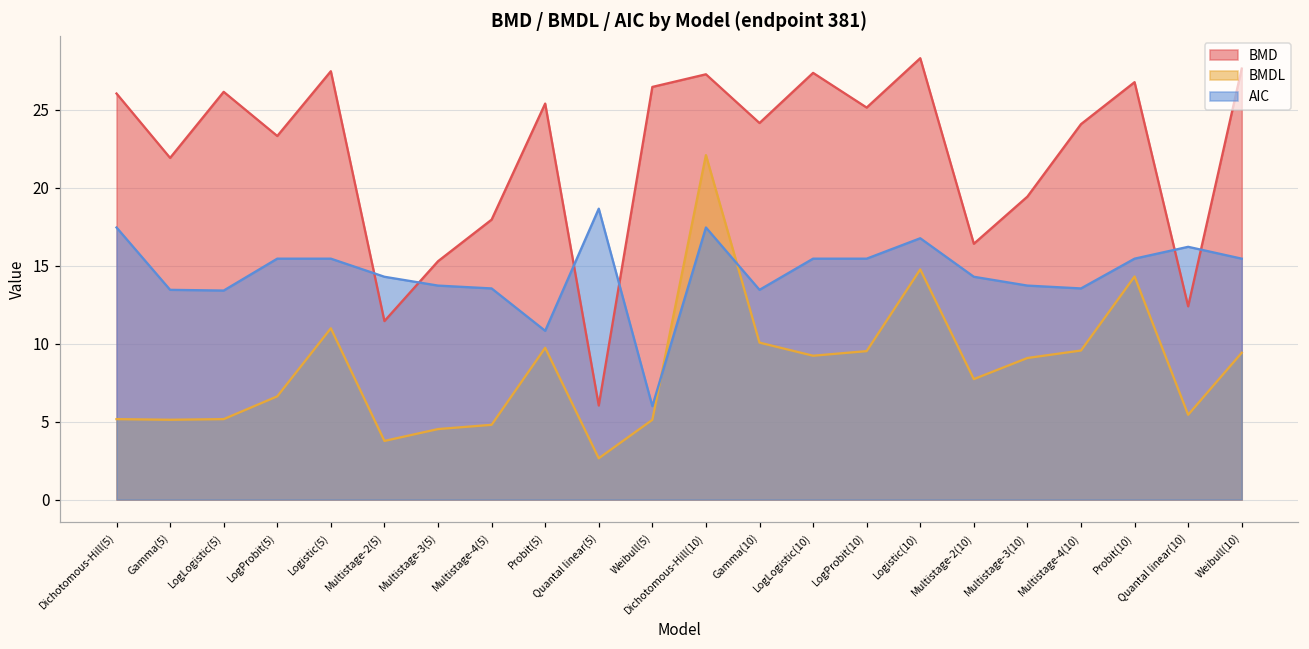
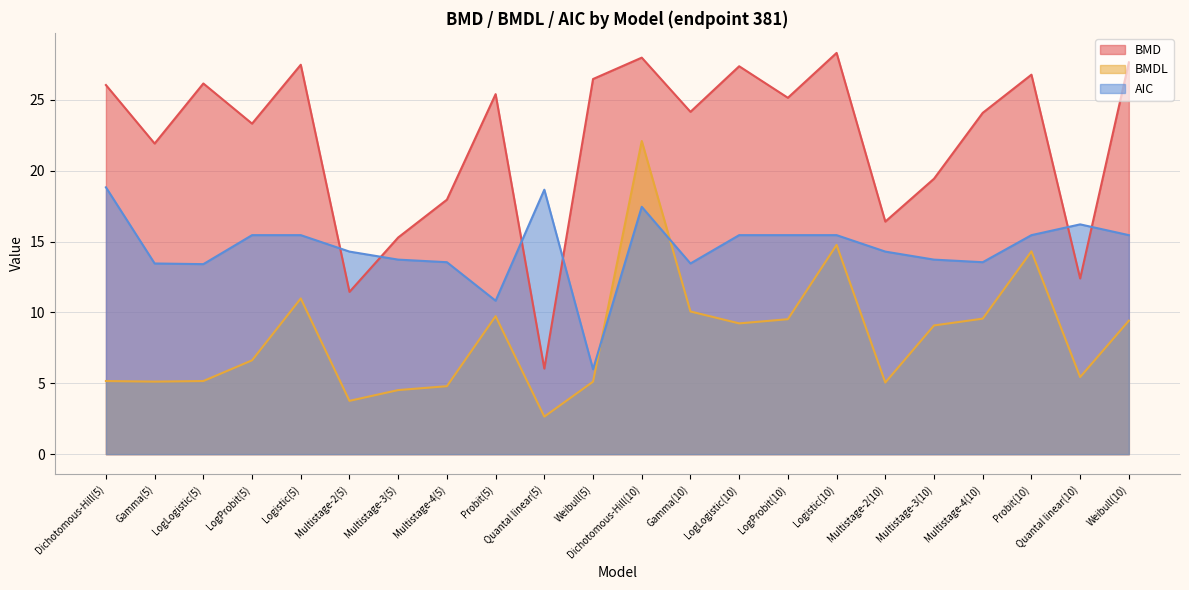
  {
    "BMD": {
      "Dichotomous-Hill(5)": 26.1,
      "Gamma(5)": 21.9,
      "LogLogistic(5)": 26.2,
      "LogProbit(5)": 23.3,
      "Logistic(5)": 27.5,
      "Multistage-2(5)": 11.5,
      "Multistage-3(5)": 15.3,
      "Multistage-4(5)": 18.0,
      "Probit(5)": 25.4,
      "Quantal linear(5)": 6.0,
      "Weibull(5)": 26.5,
-     "Dichotomous-Hill(10)": 27.3,
+     "Dichotomous-Hill(10)": 28.0,
      "Gamma(10)": 24.2,
      "LogLogistic(10)": 27.4,
      "LogProbit(10)": 25.2,
      "Logistic(10)": 28.3,
      "Multistage-2(10)": 16.4,
      "Multistage-3(10)": 19.4,
      "Multistage-4(10)": 24.1,
      "Probit(10)": 26.8,
      "Quantal linear(10)": 12.4
    },
    "BMDL": {
      "Dichotomous-Hill(5)": 5.2,
      "Gamma(5)": 5.1,
      "LogLogistic(5)": 5.2,
      "LogProbit(5)": 6.6,
      "Logistic(5)": 11.0,
      "Multistage-2(5)": 3.8,
      "Multistage-3(5)": 4.5,
      "Multistage-4(5)": 4.8,
      "Probit(5)": 9.7,
      "Quantal linear(5)": 2.6,
      "Weibull(5)": 5.1,
      "Dichotomous-Hill(10)": 22.1,
      "Gamma(10)": 10.1,
      "LogLogistic(10)": 9.2,
      "LogProbit(10)": 9.5,
      "Logistic(10)": 14.8,
-     "Multistage-2(10)": 7.7,
+     "Multistage-2(10)": 5.1,
      "Multistage-3(10)": 9.1,
      "Multistage-4(10)": 9.6,
      "Probit(10)": 14.3,
      "Quantal linear(10)": 5.4,
      "Weibull(10)": 9.4
    },
    "AIC": {
-     "Dichotomous-Hill(5)": 17.5,
+     "Dichotomous-Hill(5)": 18.8,
      "Gamma(5)": 13.5,
      "LogLogistic(5)": 13.4,
      "LogProbit(5)": 15.5,
      "Logistic(5)": 15.5,
      "Multistage-2(5)": 14.3,
      "Multistage-3(5)": 13.7,
      "Multistage-4(5)": 13.5,
      "Probit(5)": 10.8,
      "Quantal linear(5)": 18.7,
      "Weibull(5)": 6.0,
      "Dichotomous-Hill(10)": 17.5,
      "Gamma(10)": 13.5,
      "LogLogistic(10)": 15.5,
      "LogProbit(10)": 15.5,
-     "Logistic(10)": 16.8,
+     "Logistic(10)": 15.5,
      "Multistage-2(10)": 14.3,
      "Multistage-3(10)": 13.7,
      "Multistage-4(10)": 13.5,
      "Probit(10)": 15.5,
      "Quantal linear(10)": 16.2,
      "Weibull(10)": 15.5
    }
  }
